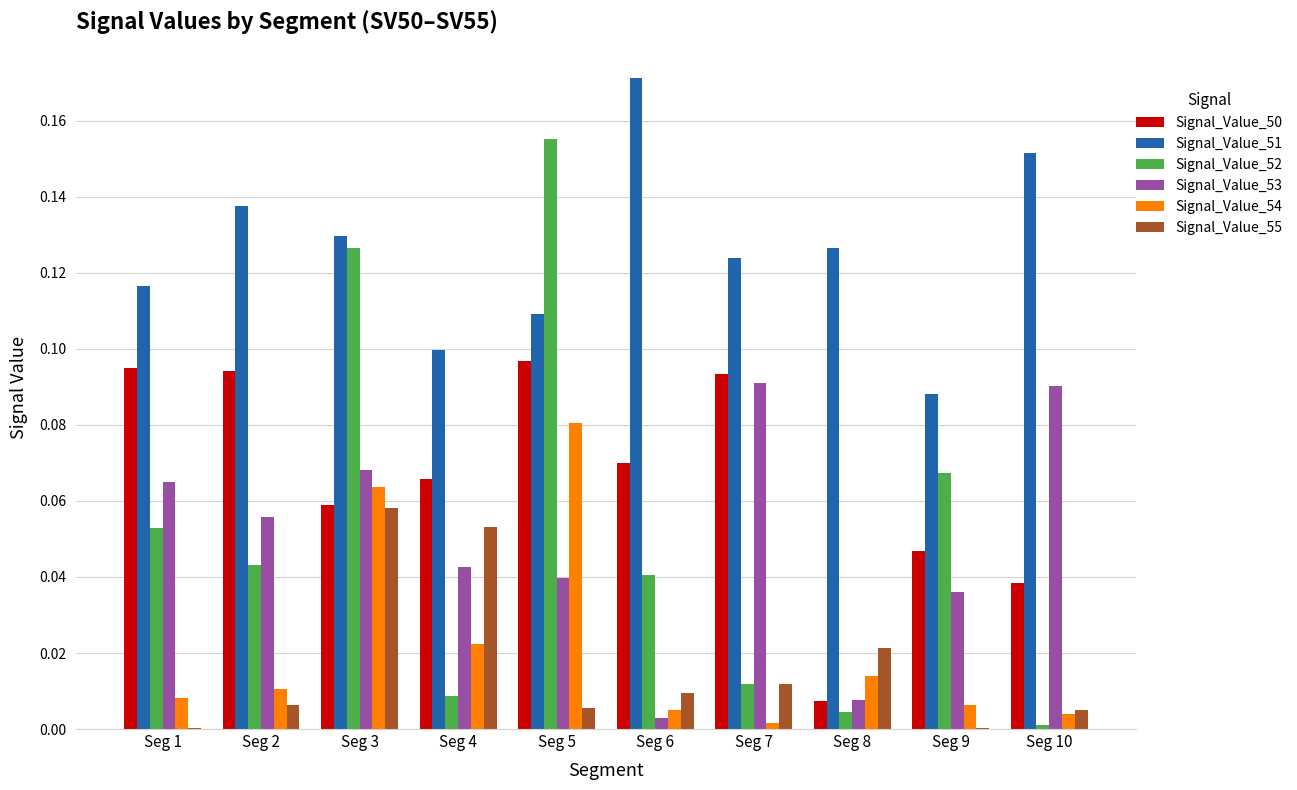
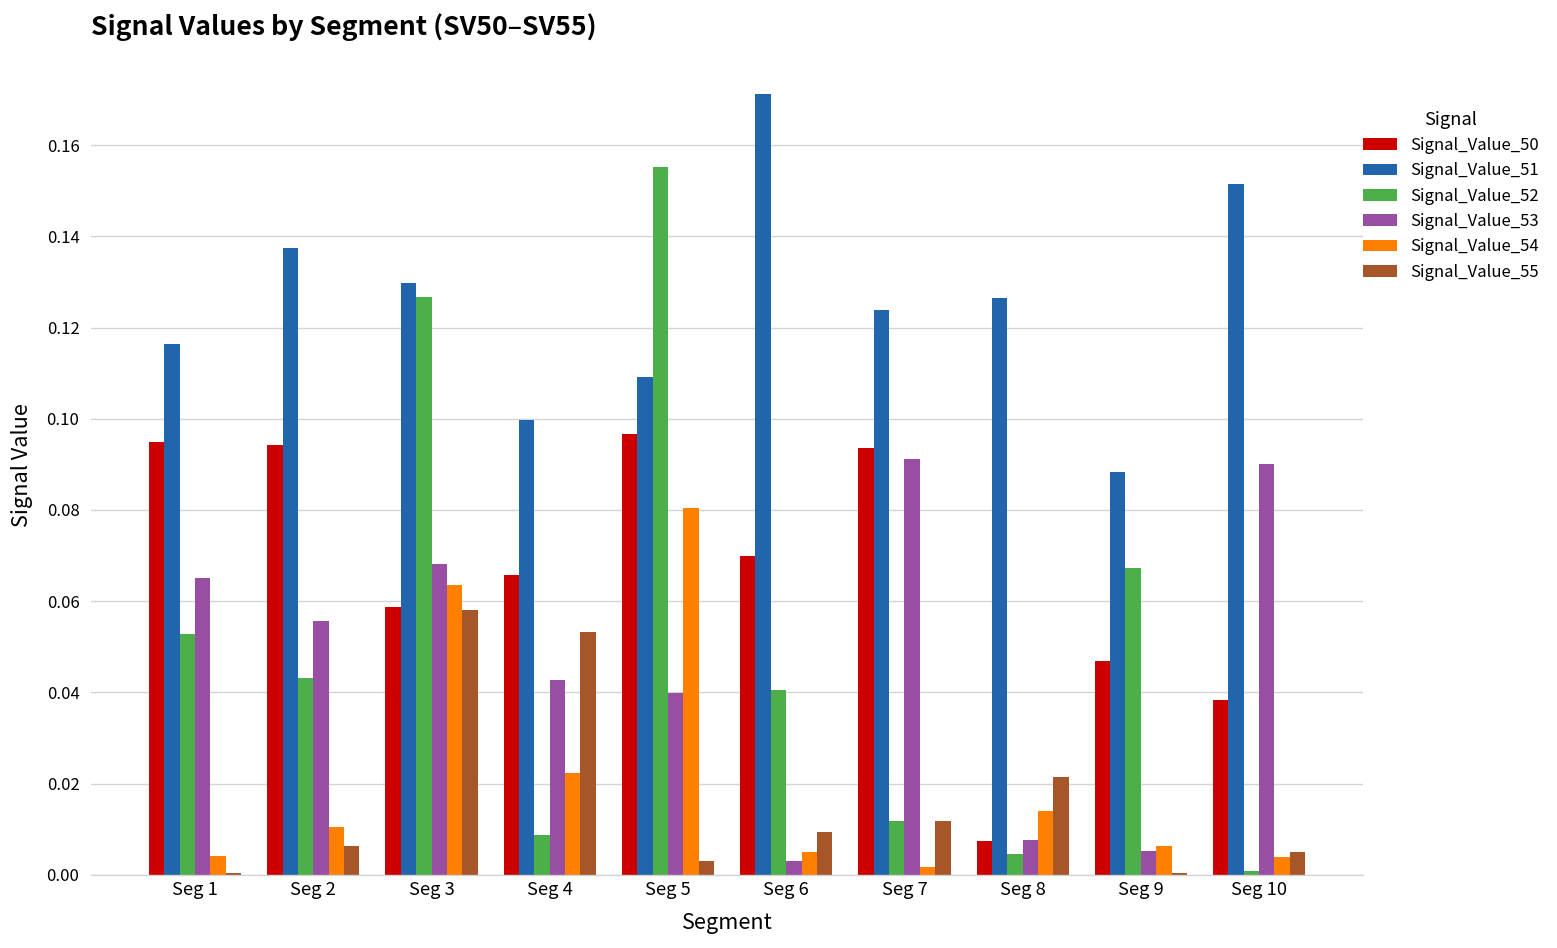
  {
    "Signal_Value_50": {
      "Seg 1": 0.095,
      "Seg 2": 0.094,
      "Seg 3": 0.059,
      "Seg 4": 0.066,
      "Seg 5": 0.097,
      "Seg 6": 0.070,
      "Seg 7": 0.094,
      "Seg 8": 0.007,
      "Seg 9": 0.047,
      "Seg 10": 0.038
    },
    "Signal_Value_51": {
      "Seg 1": 0.116,
      "Seg 2": 0.138,
      "Seg 3": 0.130,
      "Seg 4": 0.100,
      "Seg 5": 0.109,
      "Seg 6": 0.171,
      "Seg 7": 0.124,
      "Seg 8": 0.126,
      "Seg 9": 0.088,
      "Seg 10": 0.152
    },
    "Signal_Value_52": {
      "Seg 1": 0.053,
      "Seg 2": 0.043,
      "Seg 3": 0.127,
      "Seg 4": 0.009,
      "Seg 5": 0.155,
      "Seg 6": 0.040,
      "Seg 7": 0.012,
      "Seg 8": 0.004,
      "Seg 9": 0.067,
      "Seg 10": 0.001
    },
    "Signal_Value_53": {
      "Seg 1": 0.065,
      "Seg 2": 0.056,
      "Seg 3": 0.068,
      "Seg 4": 0.043,
      "Seg 5": 0.040,
      "Seg 6": 0.003,
      "Seg 7": 0.091,
      "Seg 8": 0.008,
-     "Seg 9": 0.036,
+     "Seg 9": 0.005,
      "Seg 10": 0.090
    },
    "Signal_Value_54": {
-     "Seg 1": 0.008,
+     "Seg 1": 0.004,
      "Seg 2": 0.010,
      "Seg 3": 0.064,
      "Seg 4": 0.022,
      "Seg 5": 0.080,
      "Seg 6": 0.005,
      "Seg 7": 0.002,
      "Seg 8": 0.014,
      "Seg 9": 0.006,
      "Seg 10": 0.004
    },
    "Signal_Value_55": {
      "Seg 2": 0.006,
      "Seg 3": 0.058,
      "Seg 4": 0.053,
-     "Seg 5": 0.006,
+     "Seg 5": 0.003,
      "Seg 6": 0.009,
      "Seg 7": 0.012,
      "Seg 8": 0.021,
      "Seg 10": 0.005
    }
  }
